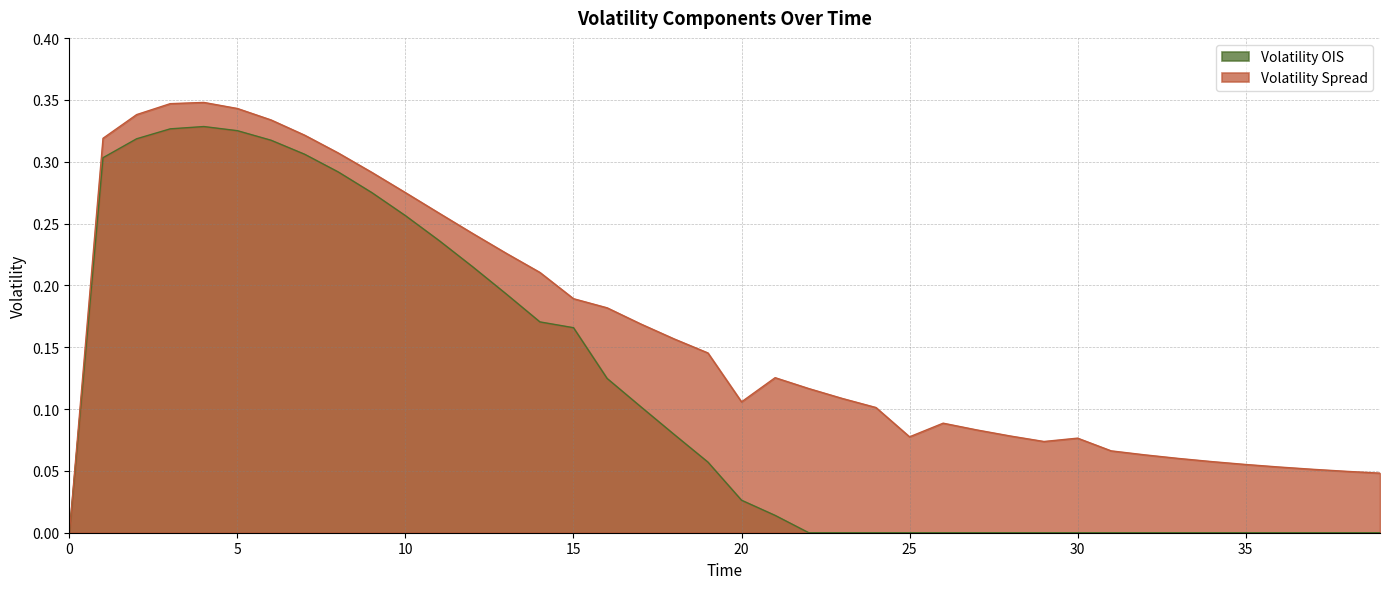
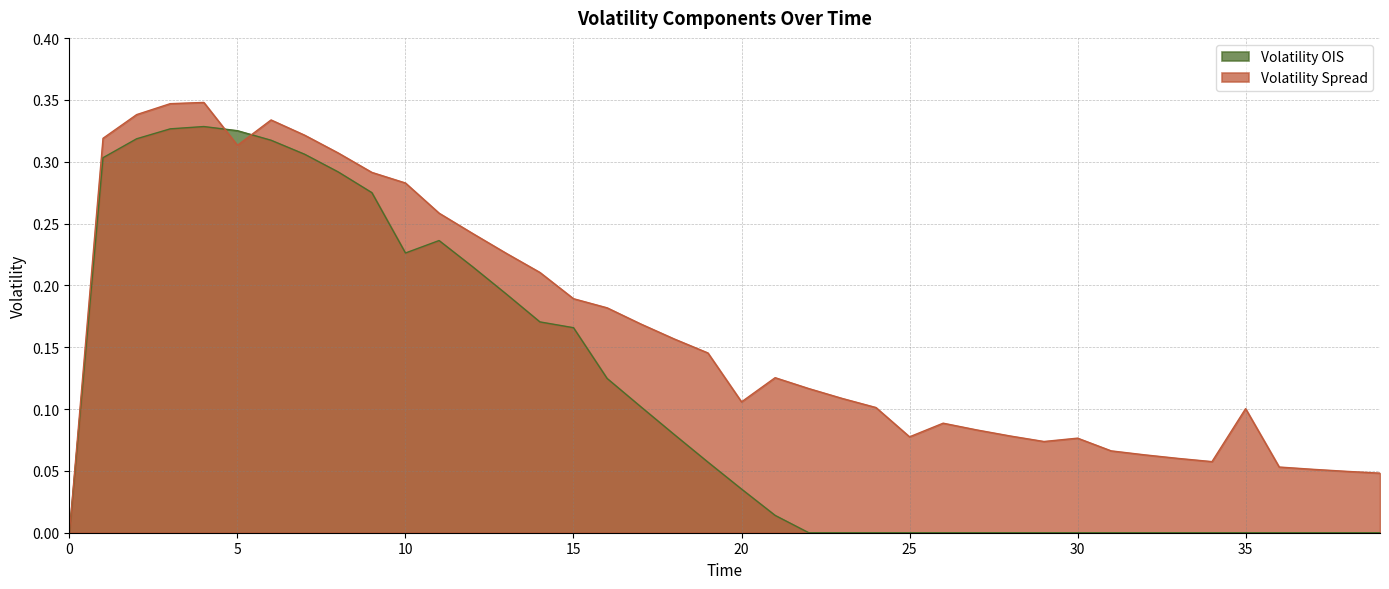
  {
    "Volatility OIS": {
      "5": 0.325,
-     "10": 0.256,
+     "10": 0.226,
      "15": 0.166,
-     "20": 0.026,
+     "20": 0.035,
      "25": 0.000,
      "30": 0.000,
      "35": 0.000
    },
    "Volatility Spread": {
-     "5": 0.343,
-     "10": 0.275,
+     "5": 0.313,
+     "10": 0.283,
      "15": 0.189,
      "20": 0.106,
      "25": 0.078,
      "30": 0.076,
-     "35": 0.055
+     "35": 0.100
    }
  }
